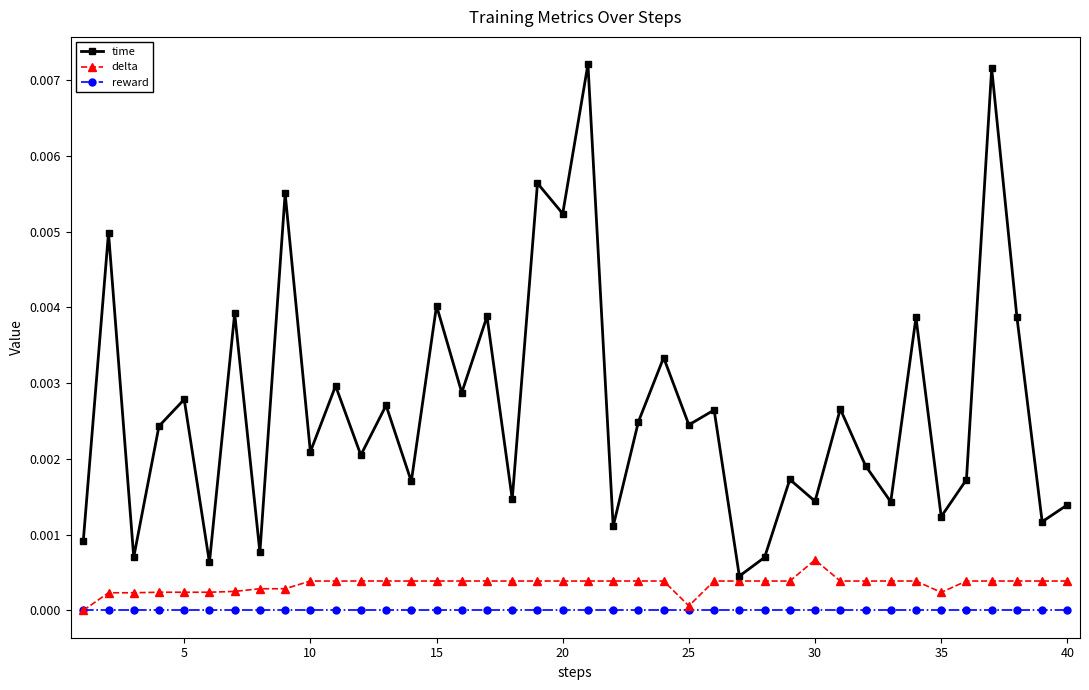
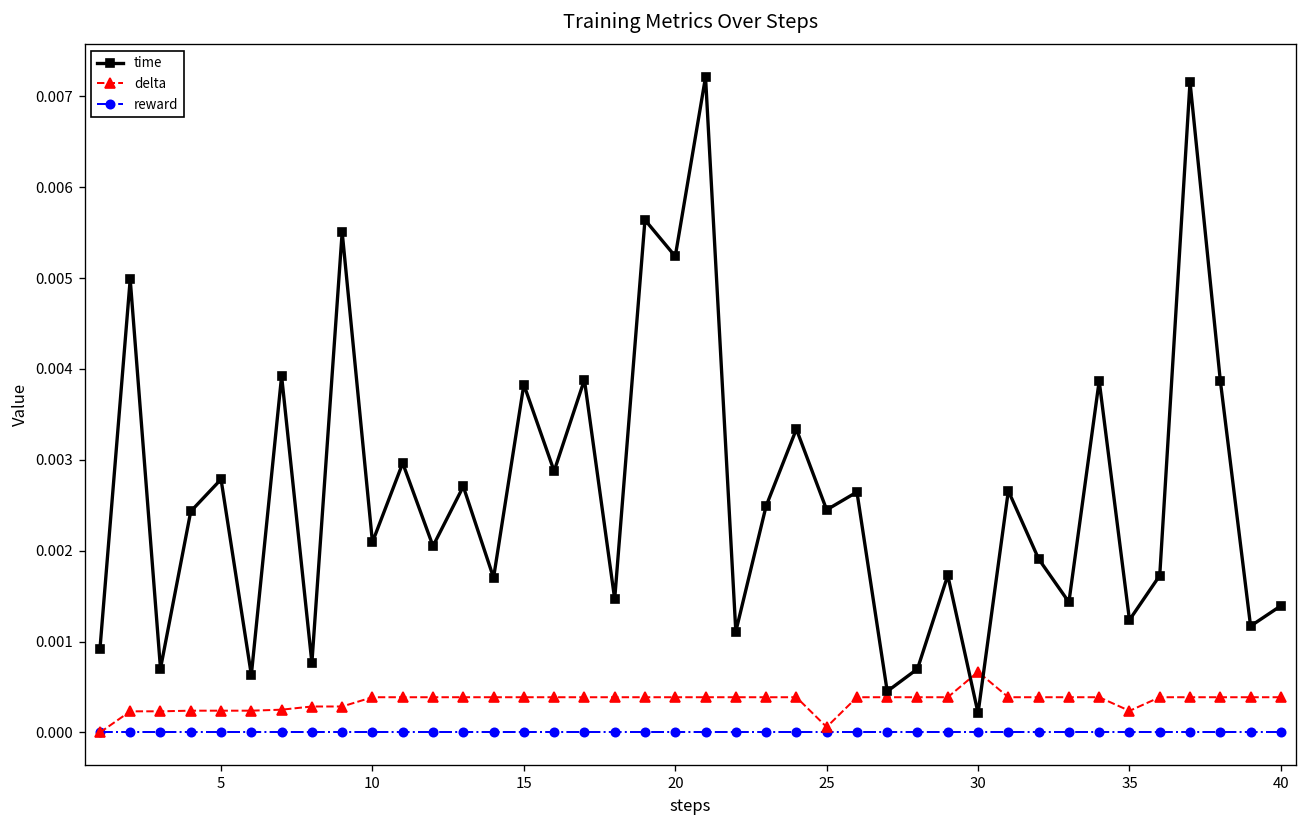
  {
    "time": {
      "5": 0.0028,
      "10": 0.0021,
-     "15": 0.0040,
+     "15": 0.0038,
      "20": 0.0052,
      "25": 0.0025,
-     "30": 0.0014,
+     "30": 0.0002,
      "35": 0.0012,
      "40": 0.0014
    },
    "delta": {
      "5": 0.0002,
      "10": 0.0004,
      "15": 0.0004,
      "20": 0.0004,
      "25": 0.0001,
      "30": 0.0007,
      "35": 0.0002,
      "40": 0.0004
    },
    "reward": {
      "5": 0.0000,
      "10": 0.0000,
      "15": 0.0000,
      "20": 0.0000,
      "25": 0.0000,
      "30": 0.0000,
      "35": 0.0000,
      "40": 0.0000
    }
  }
